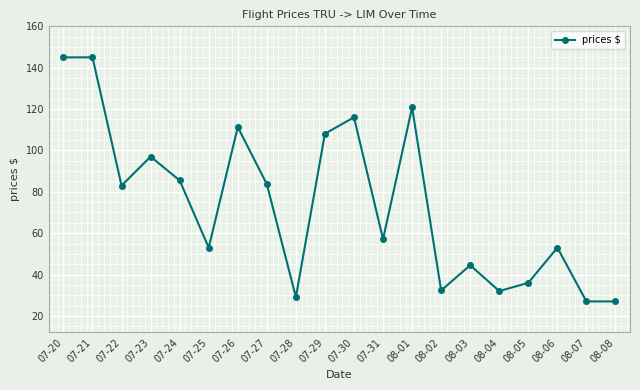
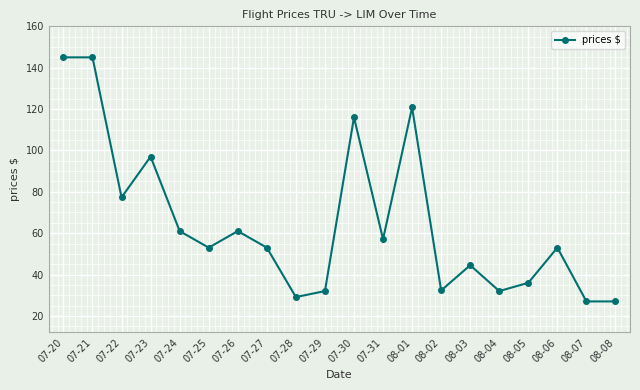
  {
    "07-20": 145,
    "07-21": 145,
-   "07-22": 83,
+   "07-22": 77,
    "07-23": 97,
-   "07-24": 86,
+   "07-24": 61,
    "07-25": 53,
-   "07-26": 111,
-   "07-27": 84,
+   "07-26": 61,
+   "07-27": 53,
    "07-28": 29,
-   "07-29": 108,
+   "07-29": 32,
    "07-30": 116,
    "07-31": 57,
    "08-01": 121,
    "08-02": 32,
    "08-03": 45,
    "08-04": 32,
    "08-05": 36,
    "08-06": 53,
    "08-07": 27,
    "08-08": 27
  }
